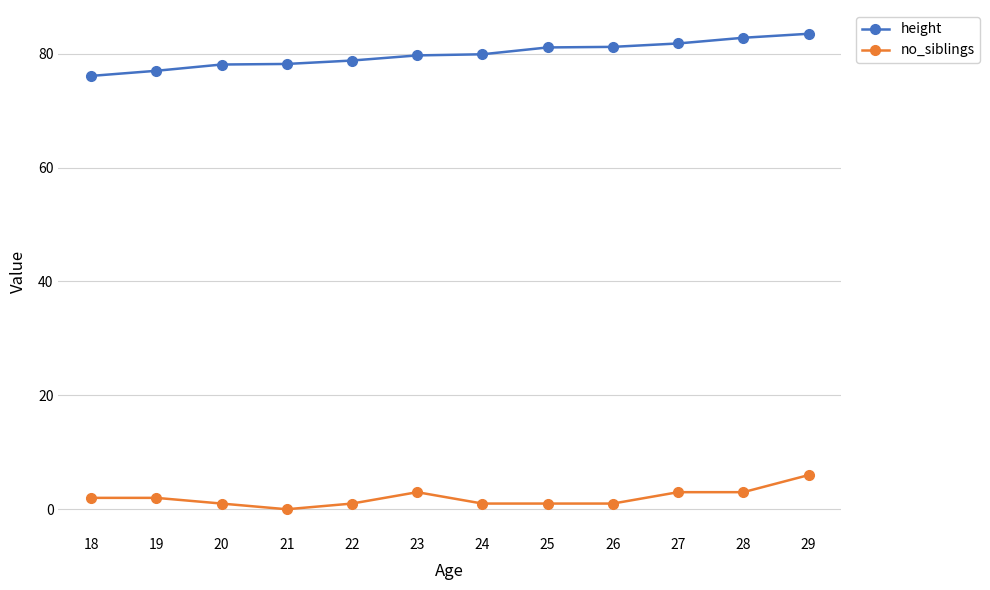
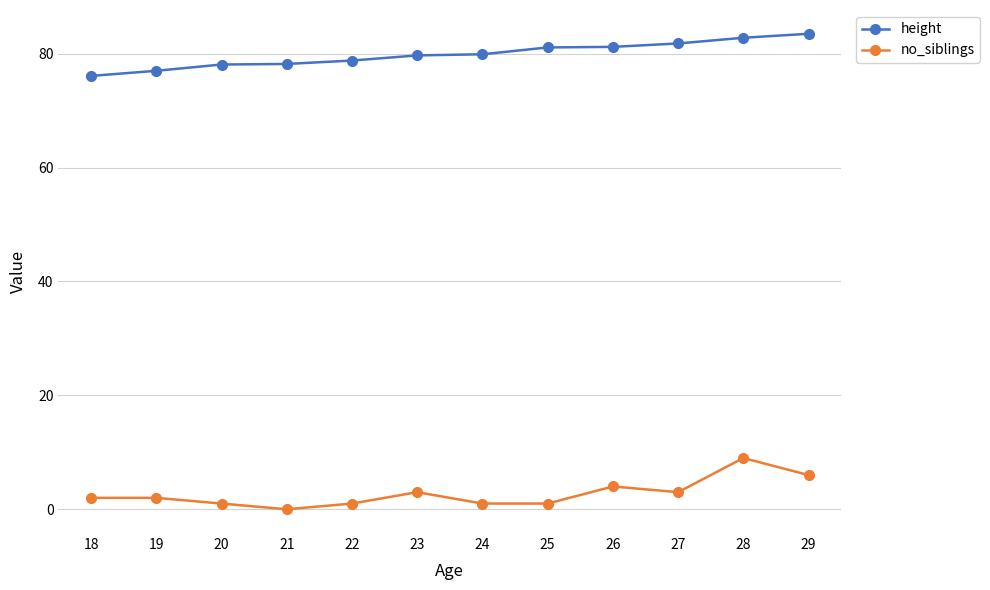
  {
    "height": {
      "18": 76,
      "19": 77,
      "20": 78,
      "21": 78,
      "22": 79,
      "23": 80,
      "24": 80,
      "25": 81,
      "26": 81,
      "27": 82,
      "28": 83,
      "29": 84
    },
    "no_siblings": {
      "18": 2,
      "19": 2,
      "20": 1,
      "21": 0,
      "22": 1,
      "23": 3,
      "24": 1,
      "25": 1,
-     "26": 1,
+     "26": 4,
      "27": 3,
-     "28": 3,
+     "28": 9,
      "29": 6
    }
  }
